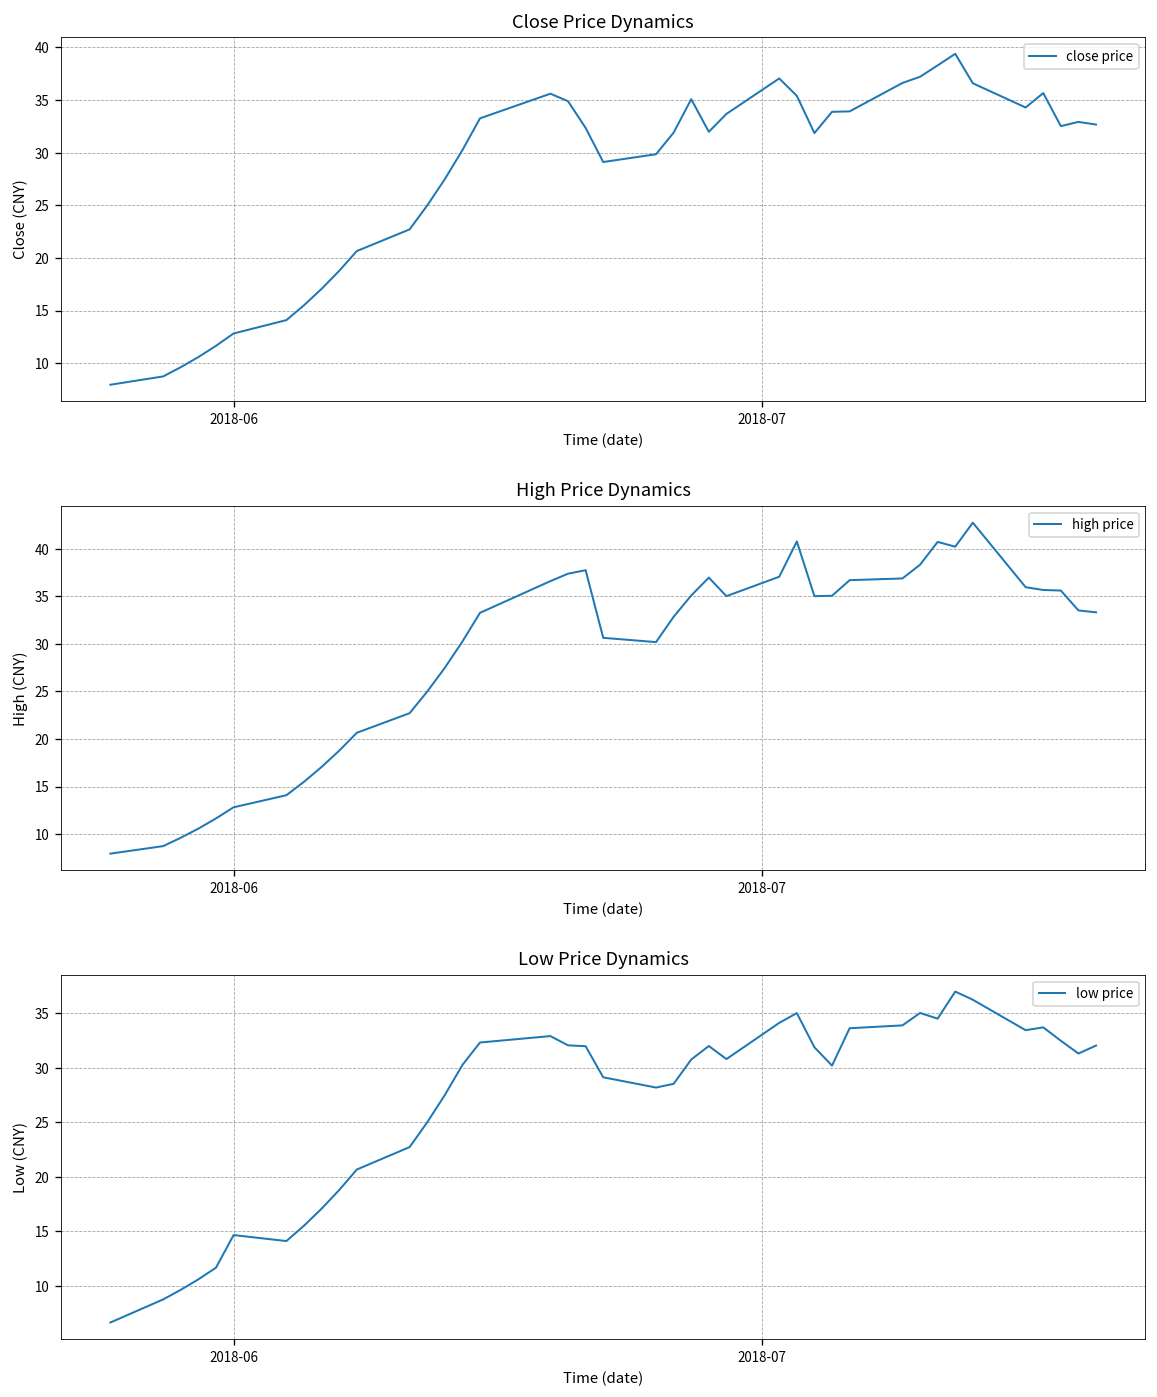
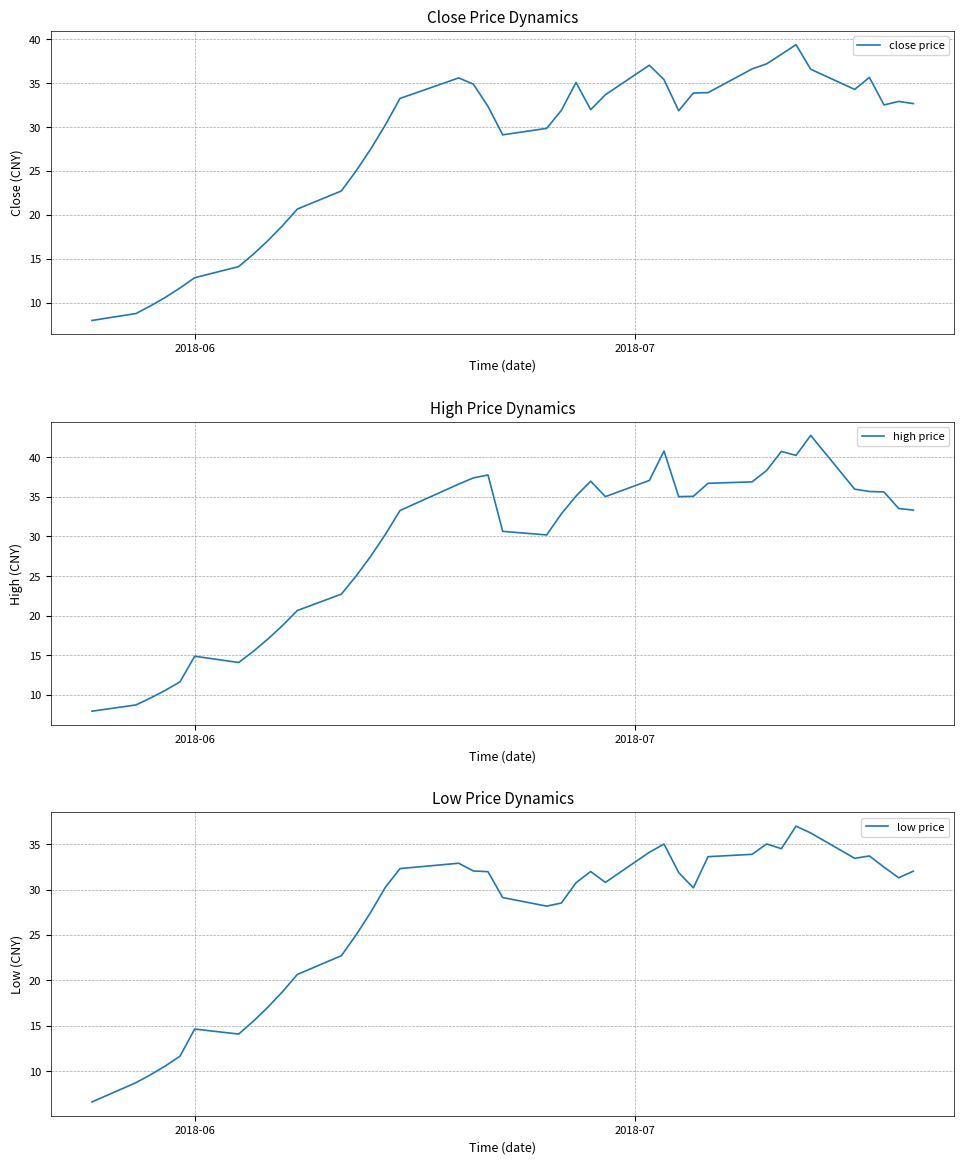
  {
    "Close Price Dynamics": {
      "2018-06": 13
    },
    "High Price Dynamics": {
-     "2018-06": 13
+     "2018-06": 15
    },
    "Low Price Dynamics": {
      "2018-06": 15
    }
  }
